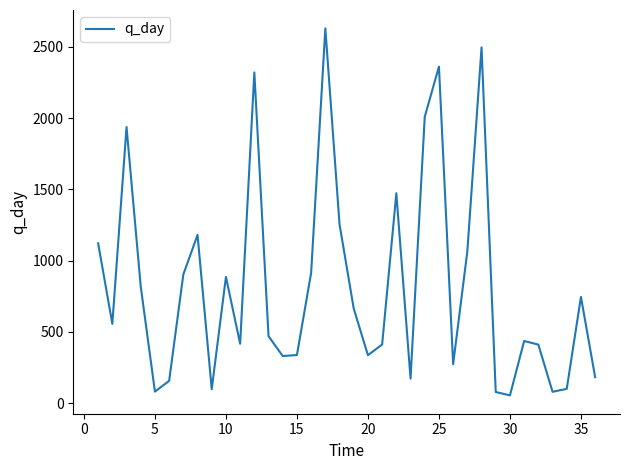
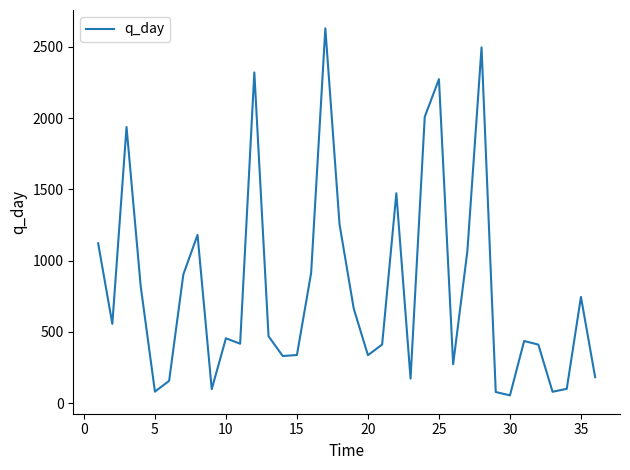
  {
    "5": 80,
-   "10": 890,
+   "10": 460,
    "15": 340,
    "20": 340,
-   "25": 2360,
+   "25": 2270,
    "30": 50,
    "35": 750
  }
